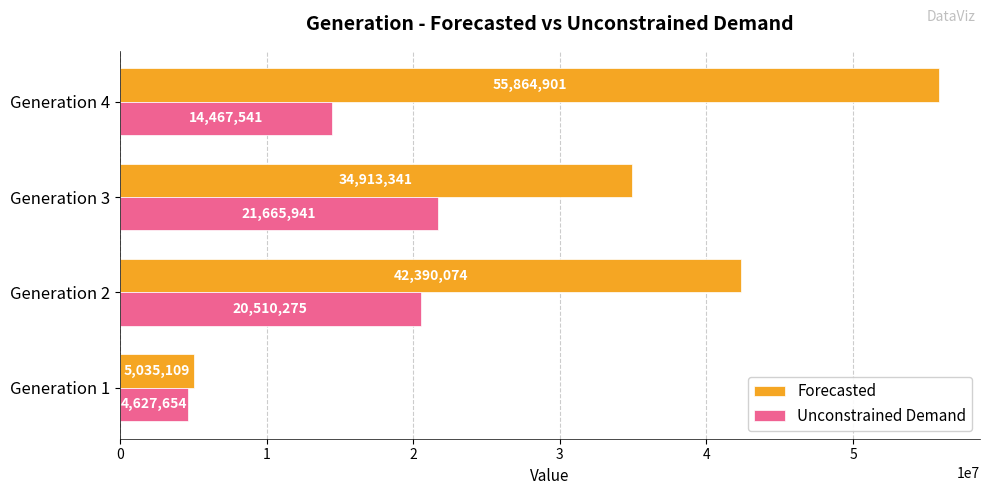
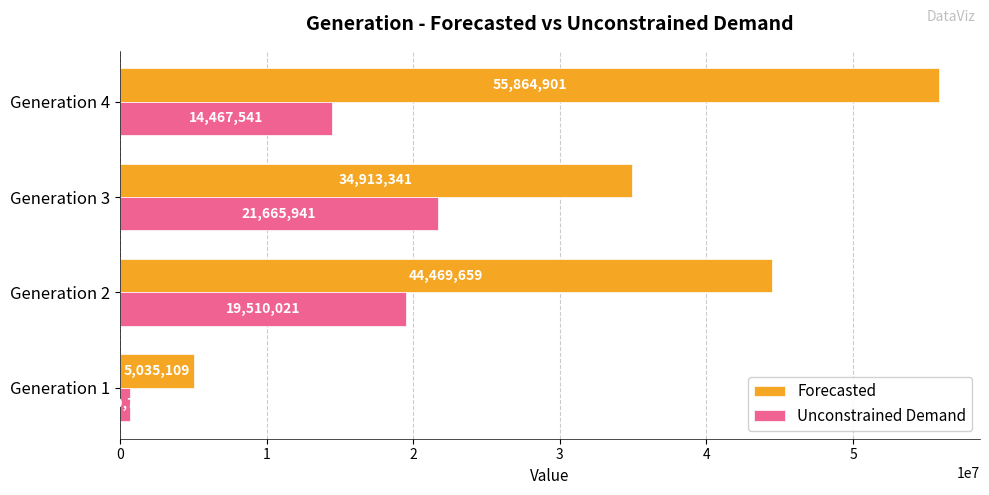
  {
    "Forecasted": {
      "Generation 4": "55,864,901",
      "Generation 3": "34,913,341",
-     "Generation 2": "42,390,074",
+     "Generation 2": "44,469,659",
      "Generation 1": "5,035,109"
    },
    "Unconstrained Demand": {
      "Generation 4": "14,467,541",
      "Generation 3": "21,665,941",
-     "Generation 2": "20,510,275",
-     "Generation 1": "4600000"
+     "Generation 2": "19,510,021",
+     "Generation 1": "700000"
    }
  }
